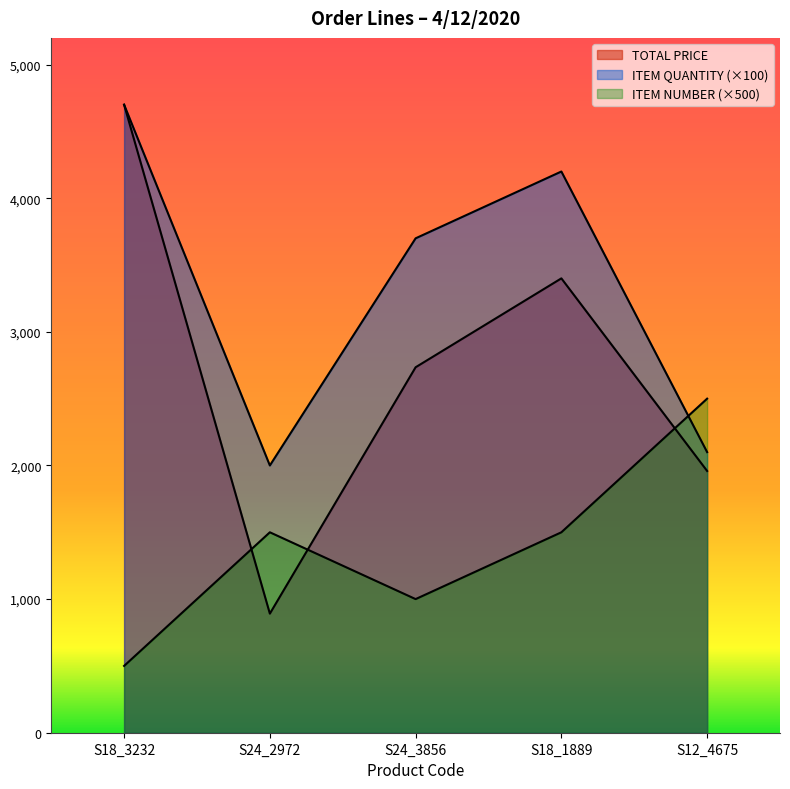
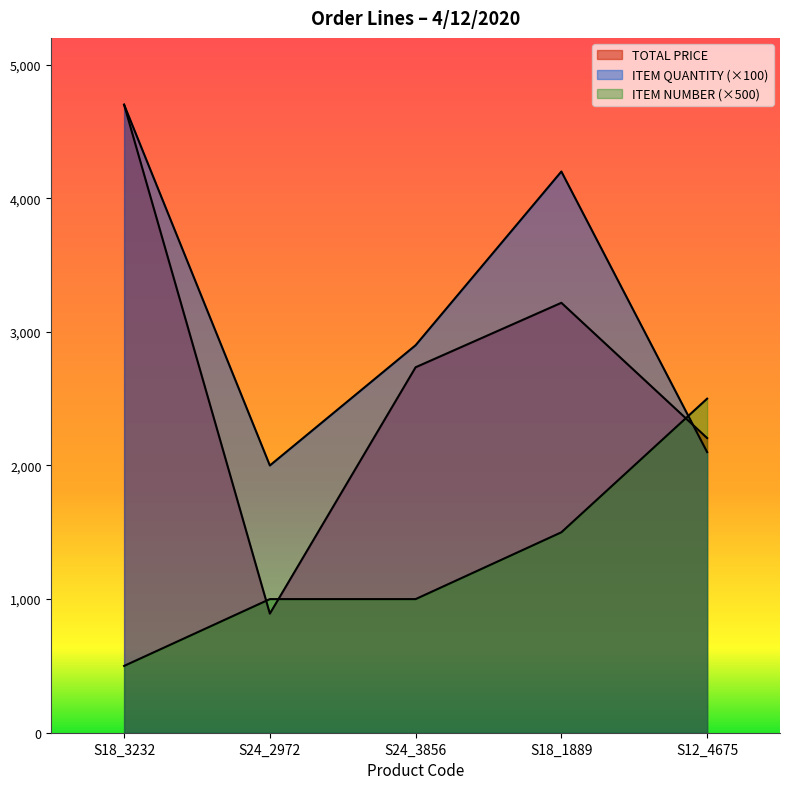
  {
    "TOTAL PRICE": {
      "S24_2972": "890",
      "S24_3856": "2,740",
-     "S18_1889": "3,400",
-     "S12_4675": "1,960"
+     "S18_1889": "3,220",
+     "S12_4675": "2,210"
    },
    "ITEM QUANTITY (×100)": {
      "S24_2972": "2,000",
-     "S24_3856": "3,700",
+     "S24_3856": "2,900",
      "S18_1889": "4,200",
      "S12_4675": "2,100"
    },
    "ITEM NUMBER (×500)": {
      "S18_3232": "500",
-     "S24_2972": "1,500",
+     "S24_2972": "1,000",
      "S24_3856": "1,000",
      "S18_1889": "1,500",
      "S12_4675": "2,500"
    }
  }
